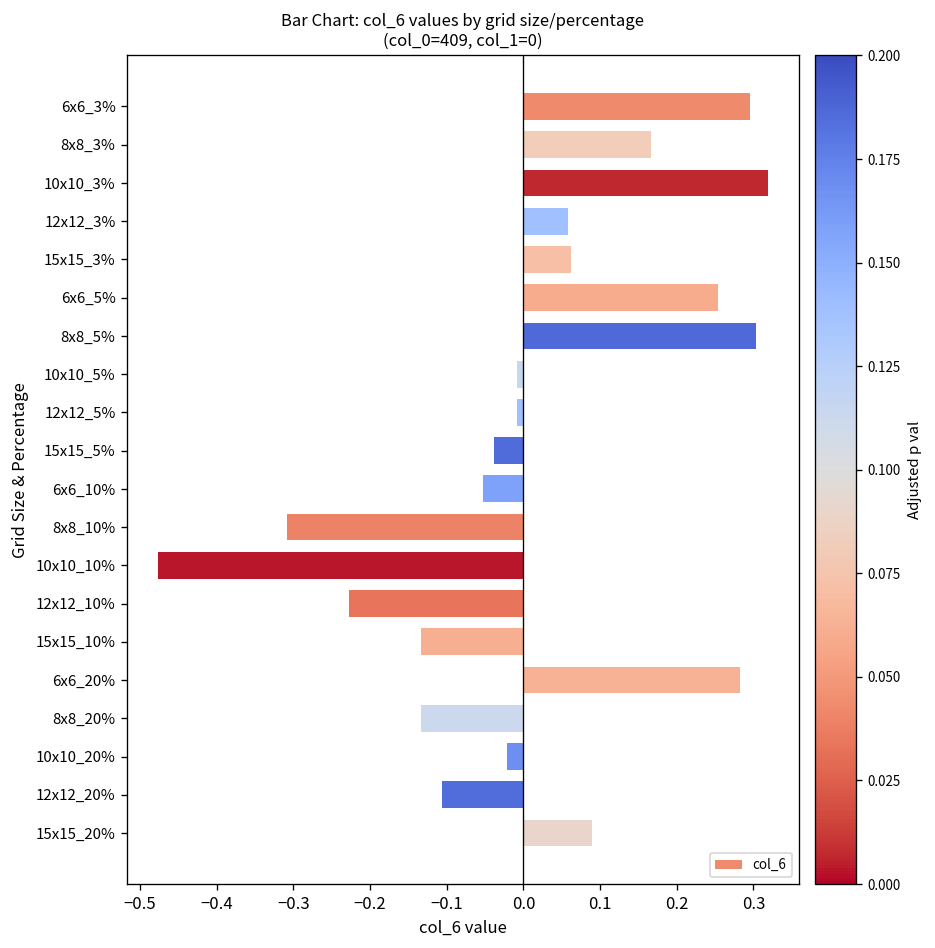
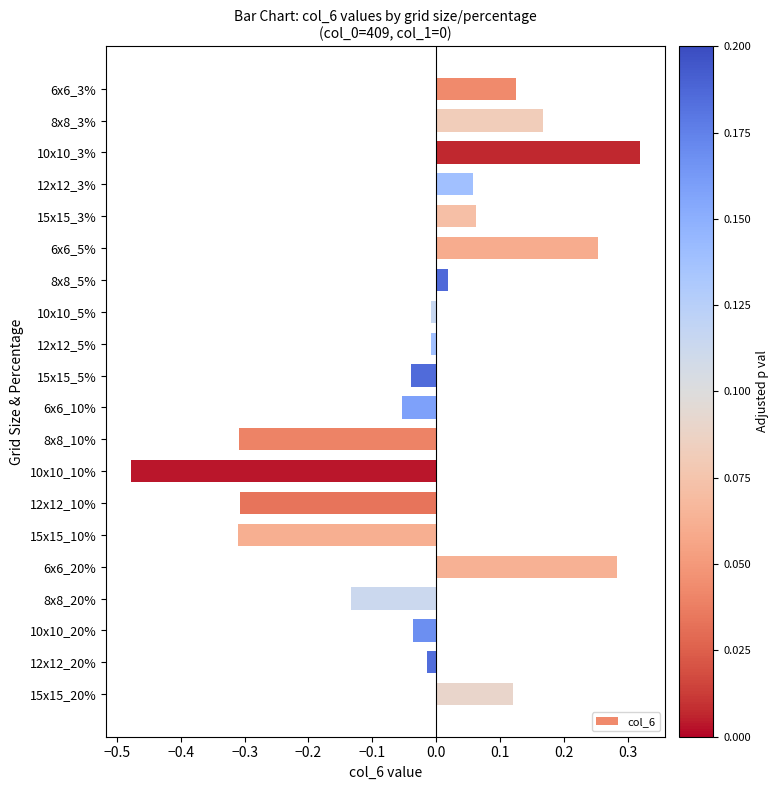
  {
-   "6x6_3%": 0.30,
+   "6x6_3%": 0.13,
    "8x8_3%": 0.17,
    "10x10_3%": 0.32,
    "12x12_3%": 0.06,
    "15x15_3%": 0.06,
    "6x6_5%": 0.25,
-   "8x8_5%": 0.30,
+   "8x8_5%": 0.02,
    "10x10_5%": -0.01,
    "12x12_5%": -0.01,
    "15x15_5%": -0.04,
    "6x6_10%": -0.05,
    "8x8_10%": -0.31,
    "10x10_10%": -0.48,
-   "12x12_10%": -0.23,
-   "15x15_10%": -0.13,
+   "12x12_10%": -0.31,
+   "15x15_10%": -0.31,
    "6x6_20%": 0.28,
    "8x8_20%": -0.13,
-   "10x10_20%": -0.02,
-   "12x12_20%": -0.11,
-   "15x15_20%": 0.09
+   "10x10_20%": -0.04,
+   "12x12_20%": -0.02,
+   "15x15_20%": 0.12
  }
